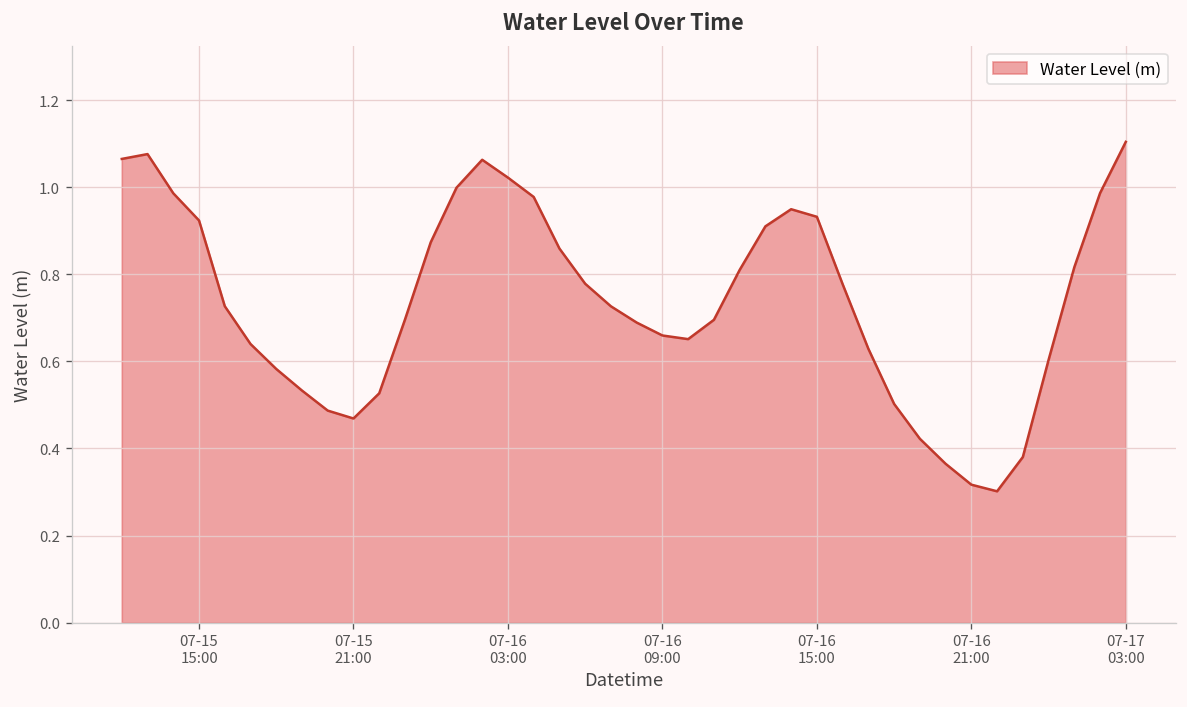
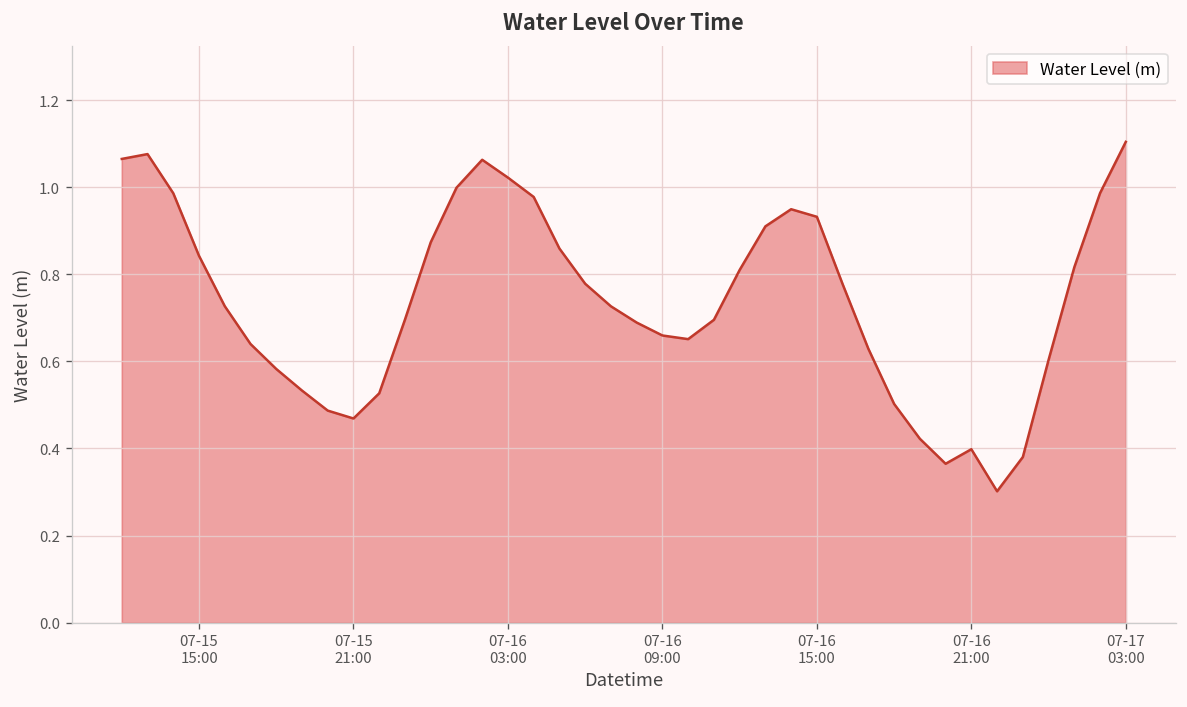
  {
-   "07-15 15:00": 0.92,
+   "07-15 15:00": 0.84,
    "07-15 21:00": 0.47,
    "07-16 03:00": 1.02,
    "07-16 09:00": 0.66,
    "07-16 15:00": 0.93,
-   "07-16 21:00": 0.32,
+   "07-16 21:00": 0.40,
    "07-17 03:00": 1.10
  }
